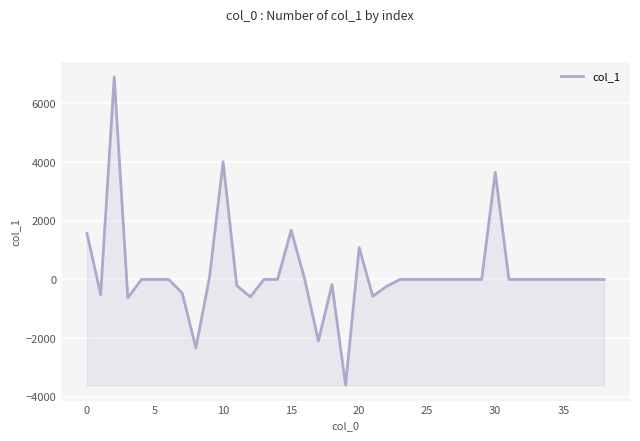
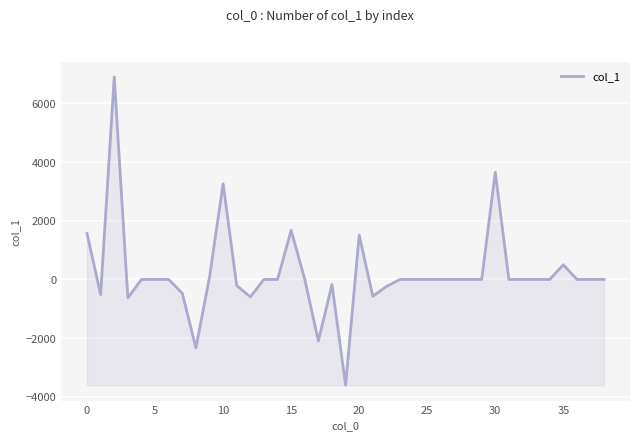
  {
    "0": 1600,
    "5": 0,
-   "10": 4000,
+   "10": 3300,
    "15": 1700,
-   "20": 1100,
+   "20": 1500,
    "25": 0,
    "30": 3700,
-   "35": 0
+   "35": 500
  }
